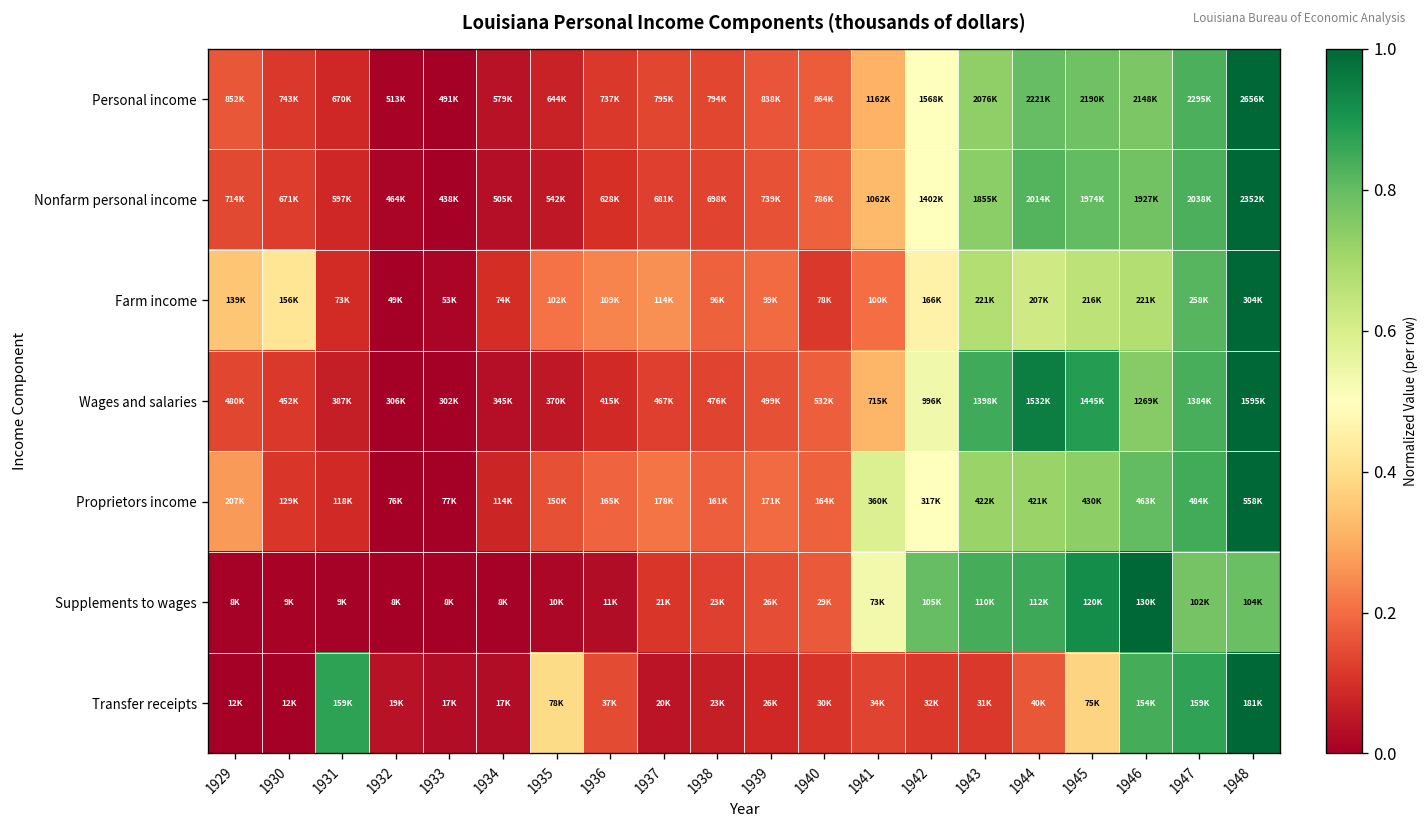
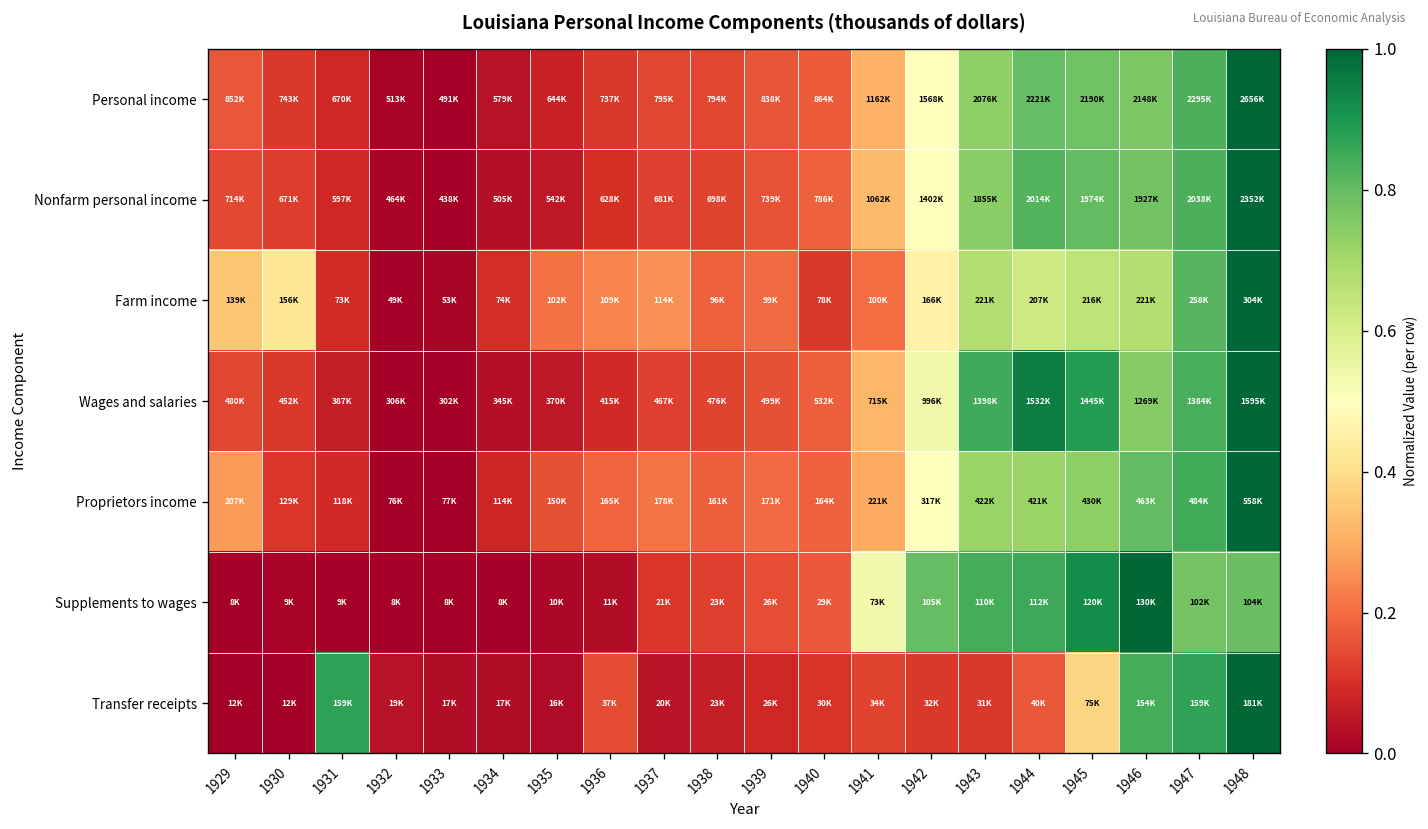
  {
    "Personal income": {
      "1929": "852K",
      "1930": "743K",
      "1931": "670K",
      "1932": "513K",
      "1933": "491K",
      "1934": "579K",
      "1935": "644K",
      "1936": "737K",
      "1937": "795K",
      "1938": "794K",
      "1939": "838K",
      "1940": "864K",
      "1941": "1162K",
      "1942": "1568K",
      "1943": "2076K",
      "1944": "2221K",
      "1945": "2190K",
      "1946": "2148K",
      "1947": "2295K",
      "1948": "2656K"
    },
    "Nonfarm personal income": {
      "1929": "714K",
      "1930": "671K",
      "1931": "597K",
      "1932": "464K",
      "1933": "438K",
      "1934": "505K",
      "1935": "542K",
      "1936": "628K",
      "1937": "681K",
      "1938": "698K",
      "1939": "739K",
      "1940": "786K",
      "1941": "1062K",
      "1942": "1402K",
      "1943": "1855K",
      "1944": "2014K",
      "1945": "1974K",
      "1946": "1927K",
      "1947": "2038K",
      "1948": "2352K"
    },
    "Farm income": {
      "1929": "139K",
      "1930": "156K",
      "1931": "73K",
      "1932": "49K",
      "1933": "53K",
      "1934": "74K",
      "1935": "102K",
      "1936": "109K",
      "1937": "114K",
      "1938": "96K",
      "1939": "99K",
      "1940": "78K",
      "1941": "100K",
      "1942": "166K",
      "1943": "221K",
      "1944": "207K",
      "1945": "216K",
      "1946": "221K",
      "1947": "258K",
      "1948": "304K"
    },
    "Wages and salaries": {
      "1929": "480K",
      "1930": "452K",
      "1931": "387K",
      "1932": "306K",
      "1933": "302K",
      "1934": "345K",
      "1935": "370K",
      "1936": "415K",
      "1937": "467K",
      "1938": "476K",
      "1939": "499K",
      "1940": "532K",
      "1941": "715K",
      "1942": "996K",
      "1943": "1398K",
      "1944": "1532K",
      "1945": "1445K",
      "1946": "1269K",
      "1947": "1384K",
      "1948": "1595K"
    },
    "Proprietors income": {
      "1929": "207K",
      "1930": "129K",
      "1931": "118K",
      "1932": "76K",
      "1933": "77K",
      "1934": "114K",
      "1935": "150K",
      "1936": "165K",
      "1937": "178K",
      "1938": "161K",
      "1939": "171K",
      "1940": "164K",
-     "1941": "360K",
+     "1941": "221K",
      "1942": "317K",
      "1943": "422K",
      "1944": "421K",
      "1945": "430K",
      "1946": "463K",
      "1947": "484K",
      "1948": "558K"
    },
    "Supplements to wages": {
      "1929": "8K",
      "1930": "9K",
      "1931": "9K",
      "1932": "8K",
      "1933": "8K",
      "1934": "8K",
      "1935": "10K",
      "1936": "11K",
      "1937": "21K",
      "1938": "23K",
      "1939": "26K",
      "1940": "29K",
      "1941": "73K",
      "1942": "105K",
      "1943": "110K",
      "1944": "112K",
      "1945": "120K",
      "1946": "130K",
      "1947": "102K",
      "1948": "104K"
    },
    "Transfer receipts": {
      "1929": "12K",
      "1930": "12K",
      "1931": "159K",
      "1932": "19K",
      "1933": "17K",
      "1934": "17K",
-     "1935": "78K",
+     "1935": "16K",
      "1936": "37K",
      "1937": "20K",
      "1938": "23K",
      "1939": "26K",
      "1940": "30K",
      "1941": "34K",
      "1942": "32K",
      "1943": "31K",
      "1944": "40K",
      "1945": "75K",
      "1946": "154K",
      "1947": "159K",
      "1948": "181K"
    }
  }
